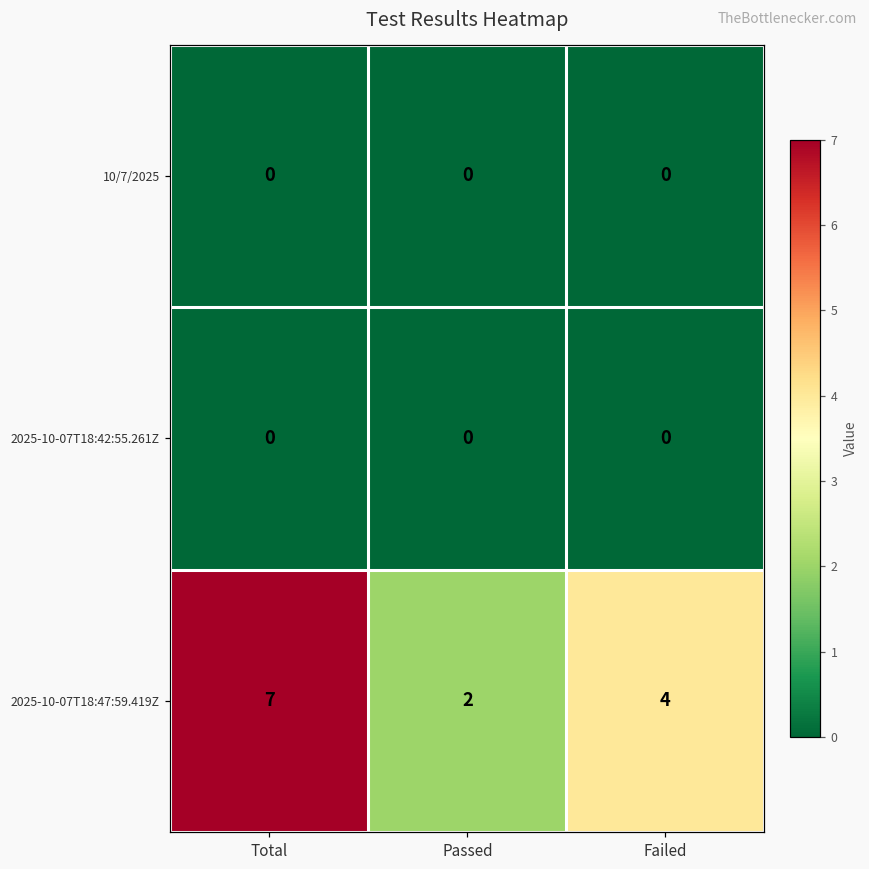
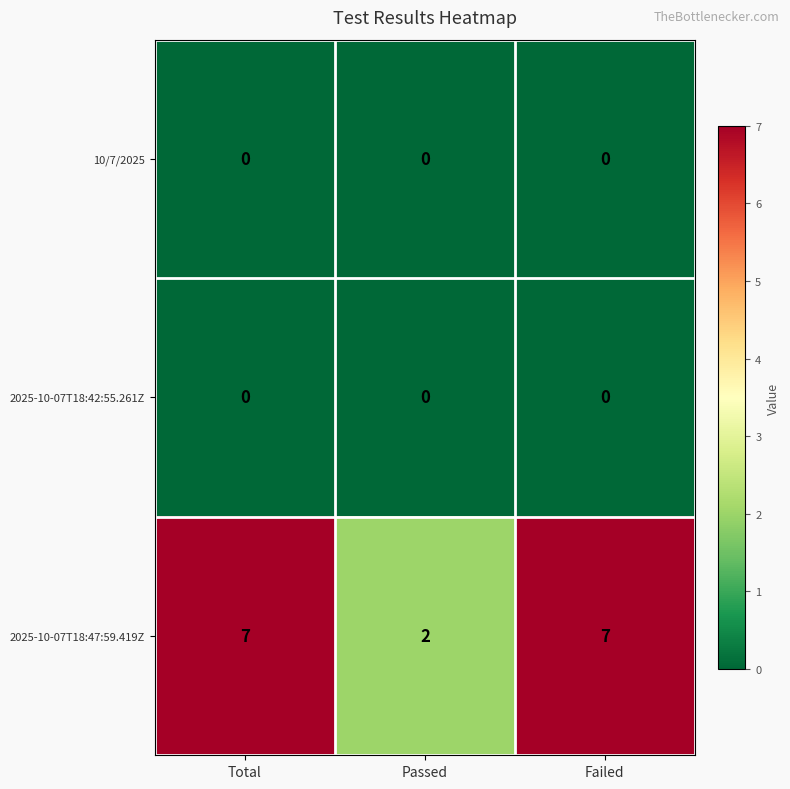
  {
    "10/7/2025": {
      "Total": 0,
      "Passed": 0,
      "Failed": 0
    },
    "2025-10-07T18:42:55.261Z": {
      "Total": 0,
      "Passed": 0,
      "Failed": 0
    },
    "2025-10-07T18:47:59.419Z": {
      "Total": 7,
      "Passed": 2,
-     "Failed": 4
+     "Failed": 7
    }
  }
